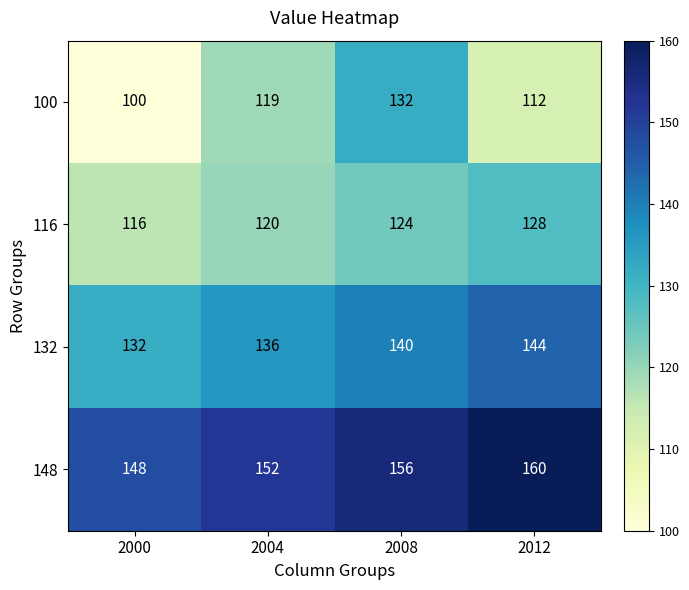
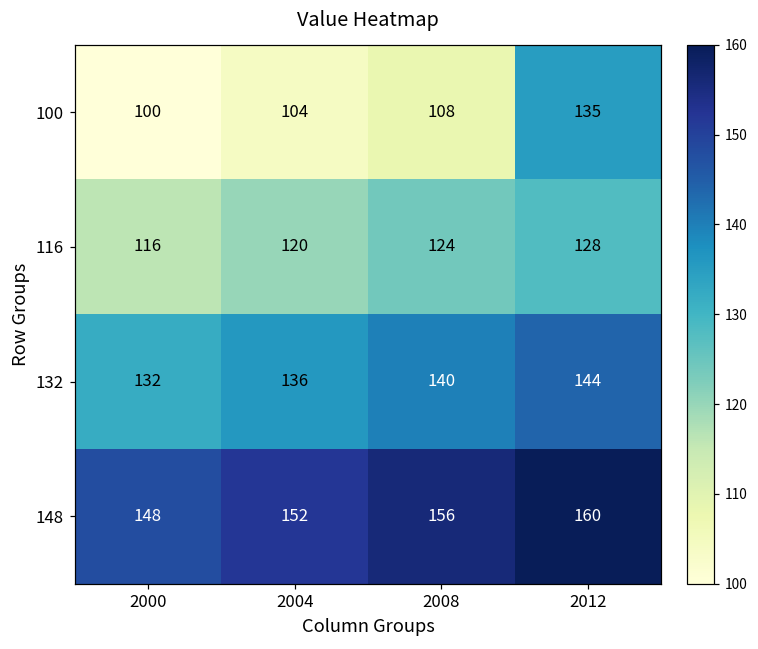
  {
    "100": {
      "2000": 100,
-     "2004": 119,
-     "2008": 132,
-     "2012": 112
+     "2004": 104,
+     "2008": 108,
+     "2012": 135
    },
    "116": {
      "2000": 116,
      "2004": 120,
      "2008": 124,
      "2012": 128
    },
    "132": {
      "2000": 132,
      "2004": 136,
      "2008": 140,
      "2012": 144
    },
    "148": {
      "2000": 148,
      "2004": 152,
      "2008": 156,
      "2012": 160
    }
  }
